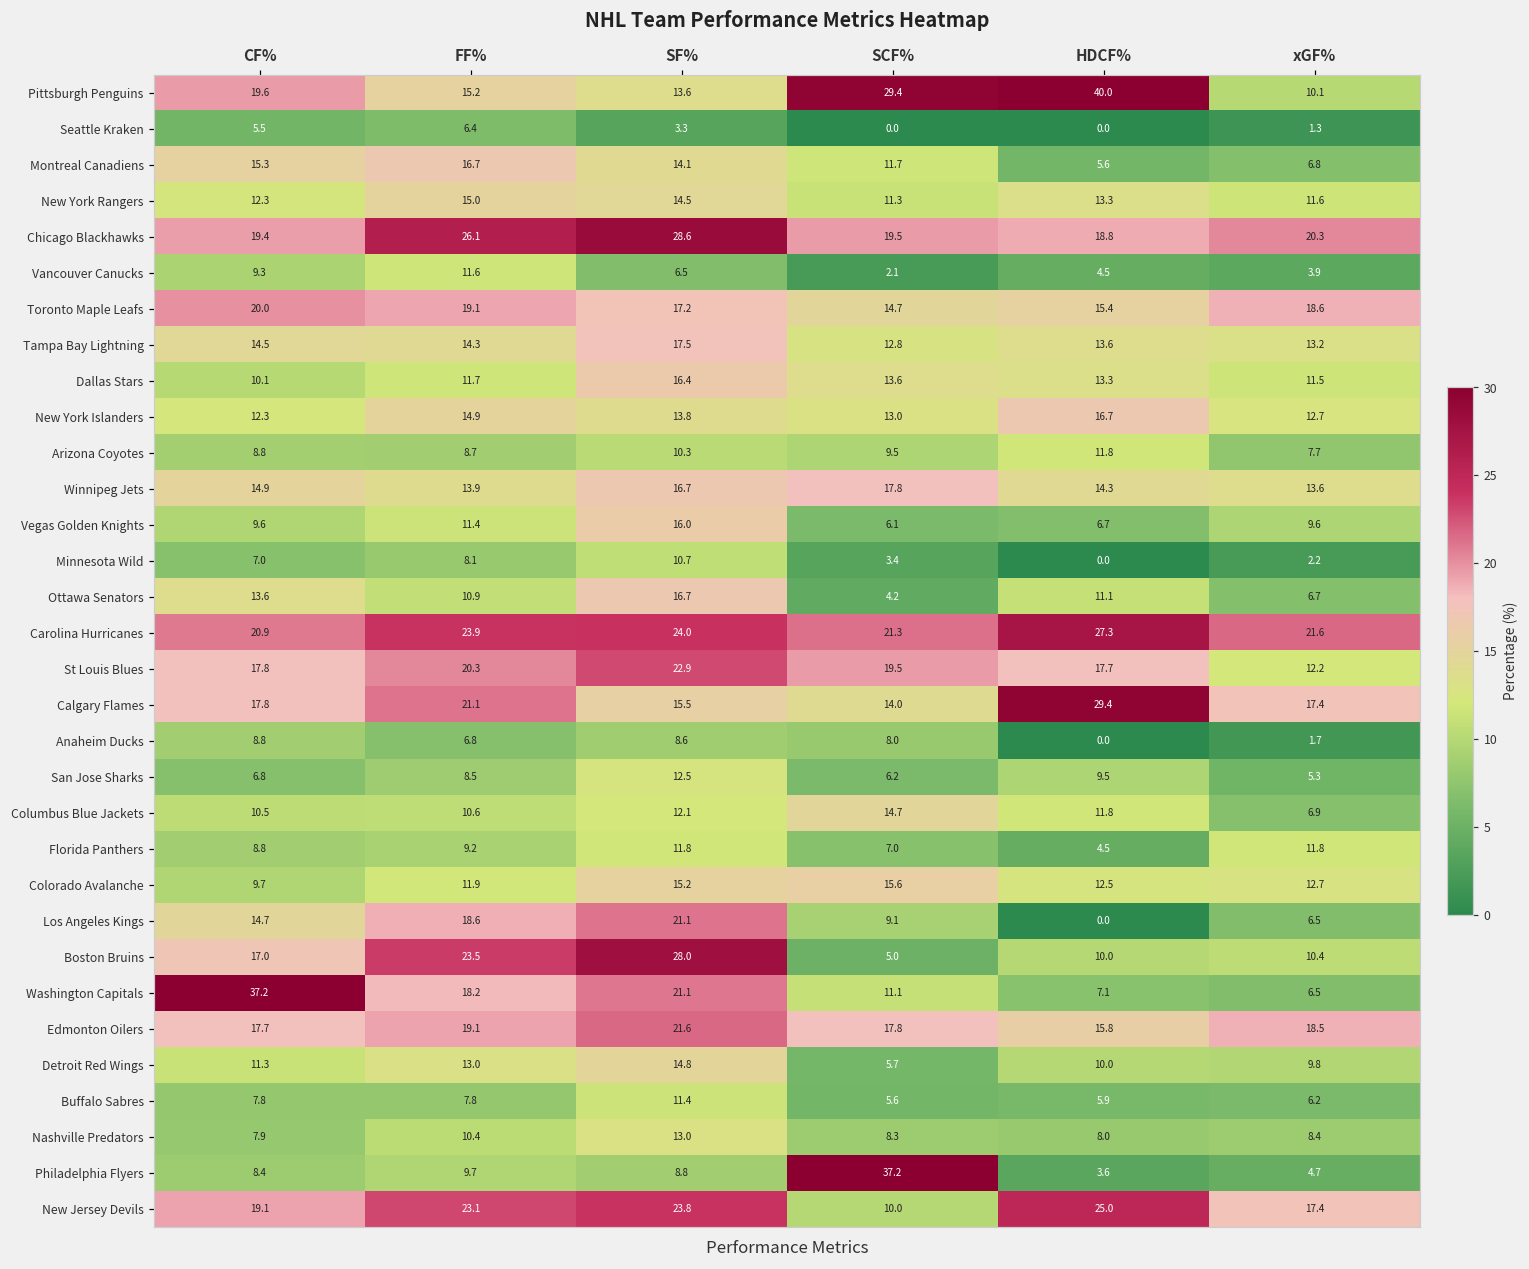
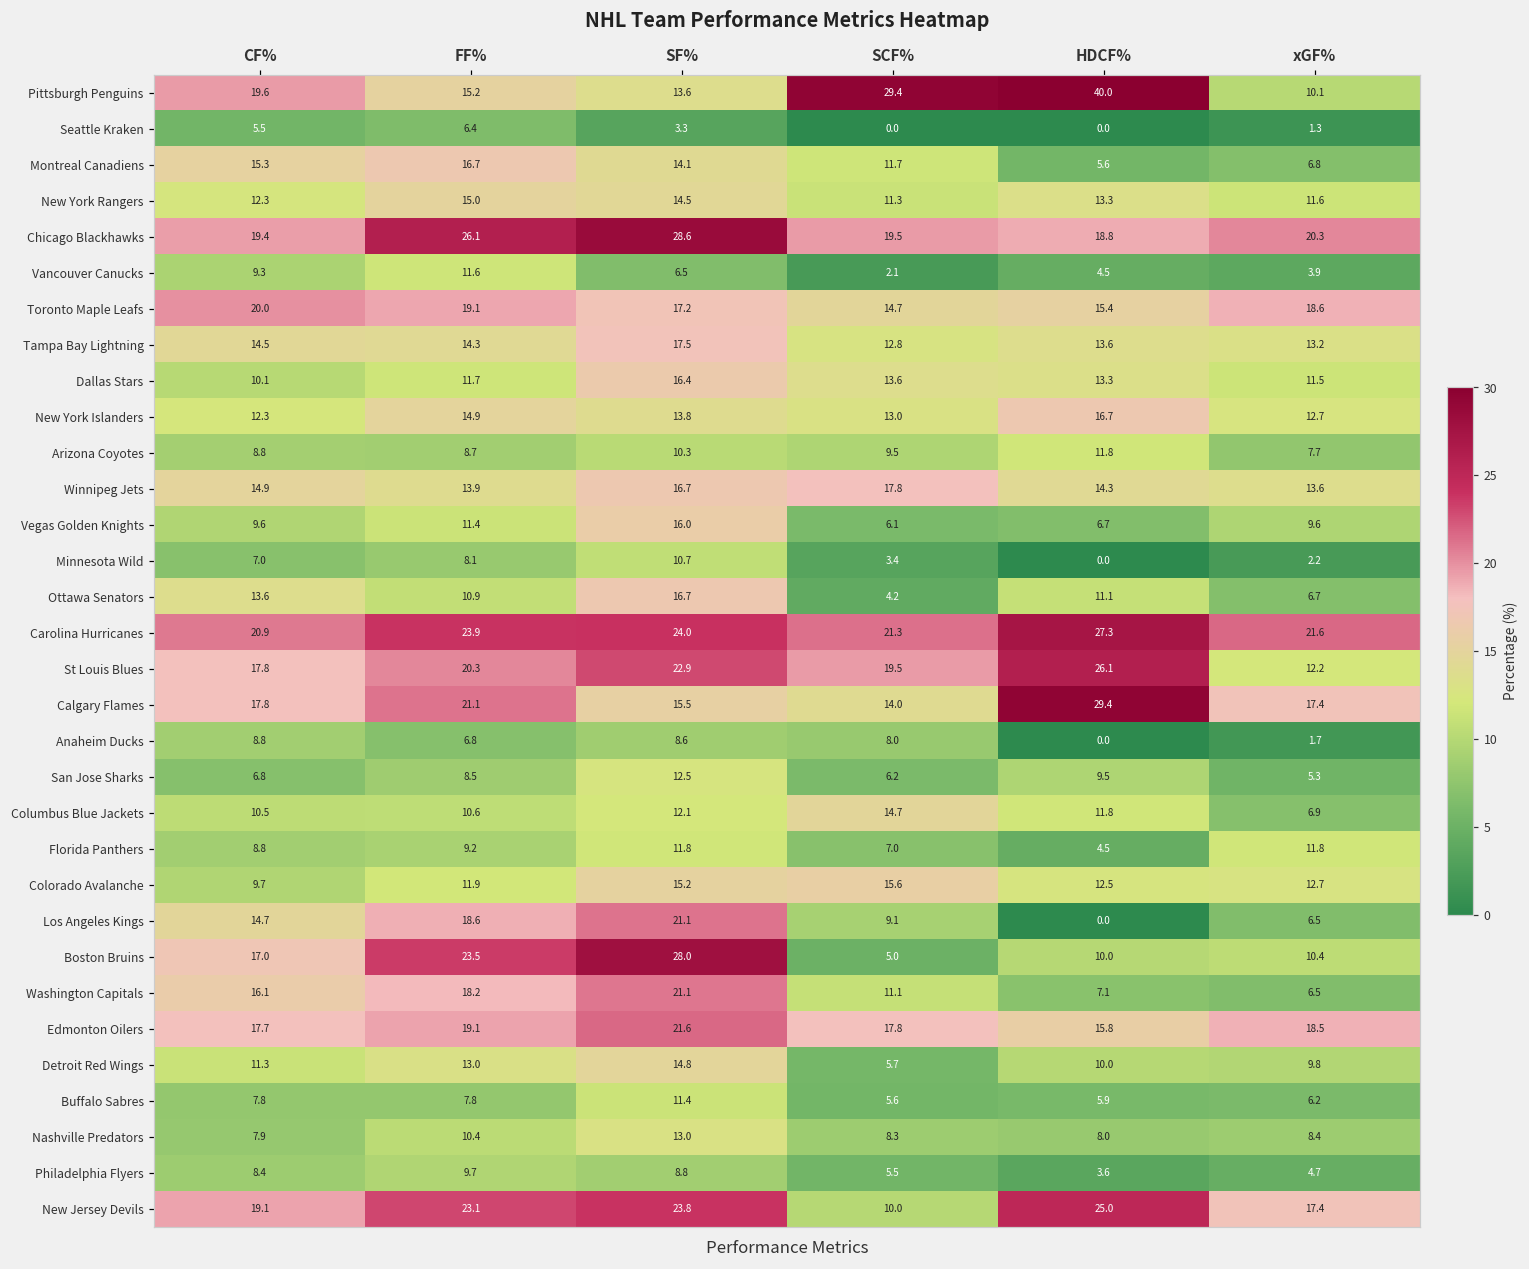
  {
    "Pittsburgh Penguins": {
      "CF%": 19.6,
      "FF%": 15.2,
      "SF%": 13.6,
      "SCF%": 29.4,
      "HDCF%": 40.0,
      "xGF%": 10.1
    },
    "Seattle Kraken": {
      "CF%": 5.5,
      "FF%": 6.4,
      "SF%": 3.3,
      "SCF%": 0.0,
      "HDCF%": 0.0,
      "xGF%": 1.3
    },
    "Montreal Canadiens": {
      "CF%": 15.3,
      "FF%": 16.7,
      "SF%": 14.1,
      "SCF%": 11.7,
      "HDCF%": 5.6,
      "xGF%": 6.8
    },
    "New York Rangers": {
      "CF%": 12.3,
      "FF%": 15.0,
      "SF%": 14.5,
      "SCF%": 11.3,
      "HDCF%": 13.3,
      "xGF%": 11.6
    },
    "Chicago Blackhawks": {
      "CF%": 19.4,
      "FF%": 26.1,
      "SF%": 28.6,
      "SCF%": 19.5,
      "HDCF%": 18.8,
      "xGF%": 20.3
    },
    "Vancouver Canucks": {
      "CF%": 9.3,
      "FF%": 11.6,
      "SF%": 6.5,
      "SCF%": 2.1,
      "HDCF%": 4.5,
      "xGF%": 3.9
    },
    "Toronto Maple Leafs": {
      "CF%": 20.0,
      "FF%": 19.1,
      "SF%": 17.2,
      "SCF%": 14.7,
      "HDCF%": 15.4,
      "xGF%": 18.6
    },
    "Tampa Bay Lightning": {
      "CF%": 14.5,
      "FF%": 14.3,
      "SF%": 17.5,
      "SCF%": 12.8,
      "HDCF%": 13.6,
      "xGF%": 13.2
    },
    "Dallas Stars": {
      "CF%": 10.1,
      "FF%": 11.7,
      "SF%": 16.4,
      "SCF%": 13.6,
      "HDCF%": 13.3,
      "xGF%": 11.5
    },
    "New York Islanders": {
      "CF%": 12.3,
      "FF%": 14.9,
      "SF%": 13.8,
      "SCF%": 13.0,
      "HDCF%": 16.7,
      "xGF%": 12.7
    },
    "Arizona Coyotes": {
      "CF%": 8.8,
      "FF%": 8.7,
      "SF%": 10.3,
      "SCF%": 9.5,
      "HDCF%": 11.8,
      "xGF%": 7.7
    },
    "Winnipeg Jets": {
      "CF%": 14.9,
      "FF%": 13.9,
      "SF%": 16.7,
      "SCF%": 17.8,
      "HDCF%": 14.3,
      "xGF%": 13.6
    },
    "Vegas Golden Knights": {
      "CF%": 9.6,
      "FF%": 11.4,
      "SF%": 16.0,
      "SCF%": 6.1,
      "HDCF%": 6.7,
      "xGF%": 9.6
    },
    "Minnesota Wild": {
      "CF%": 7.0,
      "FF%": 8.1,
      "SF%": 10.7,
      "SCF%": 3.4,
      "HDCF%": 0.0,
      "xGF%": 2.2
    },
    "Ottawa Senators": {
      "CF%": 13.6,
      "FF%": 10.9,
      "SF%": 16.7,
      "SCF%": 4.2,
      "HDCF%": 11.1,
      "xGF%": 6.7
    },
    "Carolina Hurricanes": {
      "CF%": 20.9,
      "FF%": 23.9,
      "SF%": 24.0,
      "SCF%": 21.3,
      "HDCF%": 27.3,
      "xGF%": 21.6
    },
    "St Louis Blues": {
      "CF%": 17.8,
      "FF%": 20.3,
      "SF%": 22.9,
      "SCF%": 19.5,
-     "HDCF%": 17.7,
+     "HDCF%": 26.1,
      "xGF%": 12.2
    },
    "Calgary Flames": {
      "CF%": 17.8,
      "FF%": 21.1,
      "SF%": 15.5,
      "SCF%": 14.0,
      "HDCF%": 29.4,
      "xGF%": 17.4
    },
    "Anaheim Ducks": {
      "CF%": 8.8,
      "FF%": 6.8,
      "SF%": 8.6,
      "SCF%": 8.0,
      "HDCF%": 0.0,
      "xGF%": 1.7
    },
    "San Jose Sharks": {
      "CF%": 6.8,
      "FF%": 8.5,
      "SF%": 12.5,
      "SCF%": 6.2,
      "HDCF%": 9.5,
      "xGF%": 5.3
    },
    "Columbus Blue Jackets": {
      "CF%": 10.5,
      "FF%": 10.6,
      "SF%": 12.1,
      "SCF%": 14.7,
      "HDCF%": 11.8,
      "xGF%": 6.9
    },
    "Florida Panthers": {
      "CF%": 8.8,
      "FF%": 9.2,
      "SF%": 11.8,
      "SCF%": 7.0,
      "HDCF%": 4.5,
      "xGF%": 11.8
    },
    "Colorado Avalanche": {
      "CF%": 9.7,
      "FF%": 11.9,
      "SF%": 15.2,
      "SCF%": 15.6,
      "HDCF%": 12.5,
      "xGF%": 12.7
    },
    "Los Angeles Kings": {
      "CF%": 14.7,
      "FF%": 18.6,
      "SF%": 21.1,
      "SCF%": 9.1,
      "HDCF%": 0.0,
      "xGF%": 6.5
    },
    "Boston Bruins": {
      "CF%": 17.0,
      "FF%": 23.5,
      "SF%": 28.0,
      "SCF%": 5.0,
      "HDCF%": 10.0,
      "xGF%": 10.4
    },
    "Washington Capitals": {
-     "CF%": 37.2,
+     "CF%": 16.1,
      "FF%": 18.2,
      "SF%": 21.1,
      "SCF%": 11.1,
      "HDCF%": 7.1,
      "xGF%": 6.5
    },
    "Edmonton Oilers": {
      "CF%": 17.7,
      "FF%": 19.1,
      "SF%": 21.6,
      "SCF%": 17.8,
      "HDCF%": 15.8,
      "xGF%": 18.5
    },
    "Detroit Red Wings": {
      "CF%": 11.3,
      "FF%": 13.0,
      "SF%": 14.8,
      "SCF%": 5.7,
      "HDCF%": 10.0,
      "xGF%": 9.8
    },
    "Buffalo Sabres": {
      "CF%": 7.8,
      "FF%": 7.8,
      "SF%": 11.4,
      "SCF%": 5.6,
      "HDCF%": 5.9,
      "xGF%": 6.2
    },
    "Nashville Predators": {
      "CF%": 7.9,
      "FF%": 10.4,
      "SF%": 13.0,
      "SCF%": 8.3,
      "HDCF%": 8.0,
      "xGF%": 8.4
    },
    "Philadelphia Flyers": {
      "CF%": 8.4,
      "FF%": 9.7,
      "SF%": 8.8,
-     "SCF%": 37.2,
+     "SCF%": 5.5,
      "HDCF%": 3.6,
      "xGF%": 4.7
    },
    "New Jersey Devils": {
      "CF%": 19.1,
      "FF%": 23.1,
      "SF%": 23.8,
      "SCF%": 10.0,
      "HDCF%": 25.0,
      "xGF%": 17.4
    }
  }
